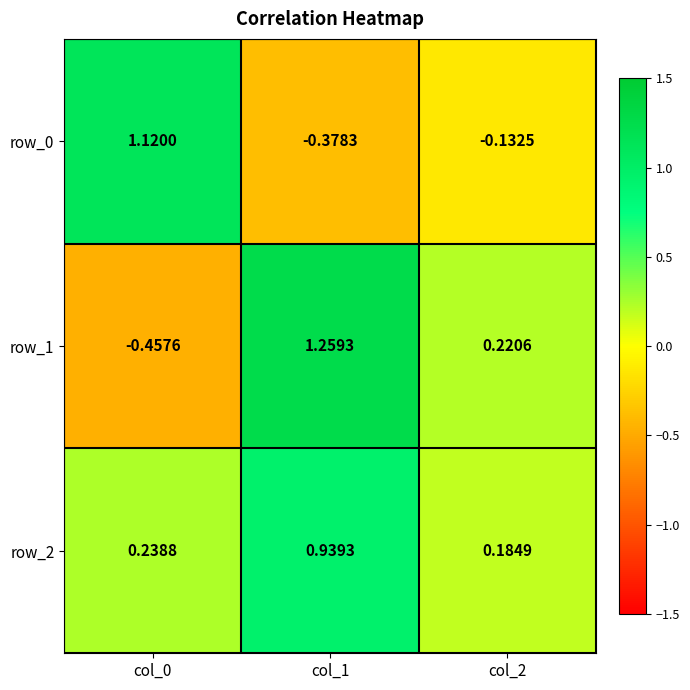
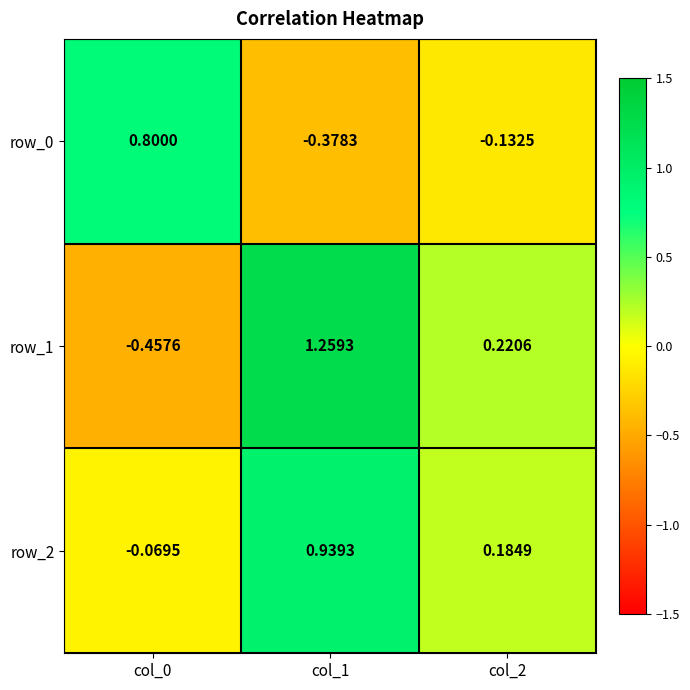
  {
    "row_0": {
-     "col_0": 1.1200,
+     "col_0": 0.8000,
      "col_1": -0.3783,
      "col_2": -0.1325
    },
    "row_1": {
      "col_0": -0.4576,
      "col_1": 1.2593,
      "col_2": 0.2206
    },
    "row_2": {
-     "col_0": 0.2388,
+     "col_0": -0.0695,
      "col_1": 0.9393,
      "col_2": 0.1849
    }
  }
